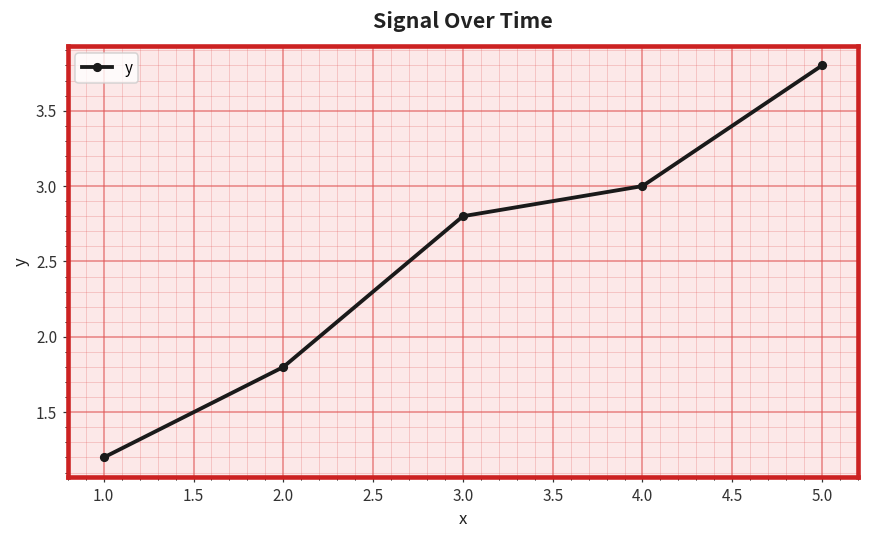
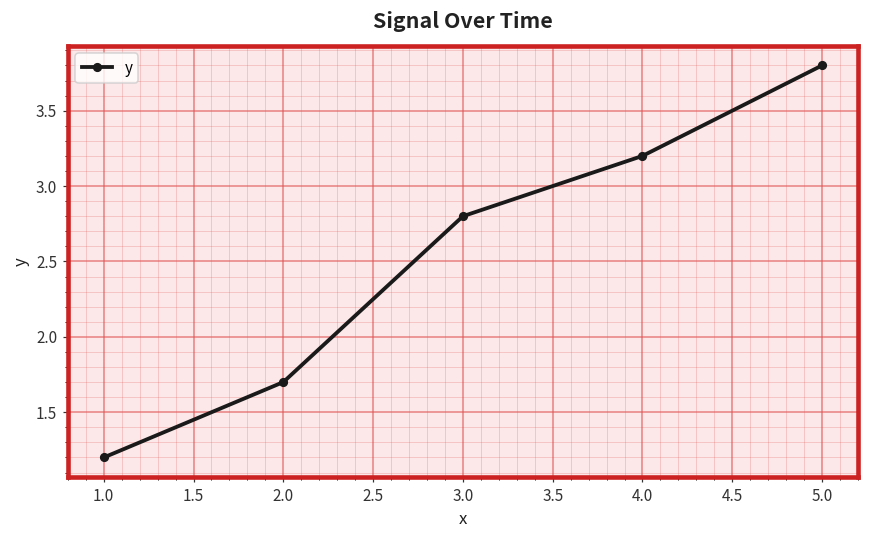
  {
    "1.0": 1.2,
-   "2.0": 1.8,
+   "2.0": 1.7,
    "3.0": 2.8,
-   "4.0": 3.0,
+   "4.0": 3.2,
    "5.0": 3.8
  }
